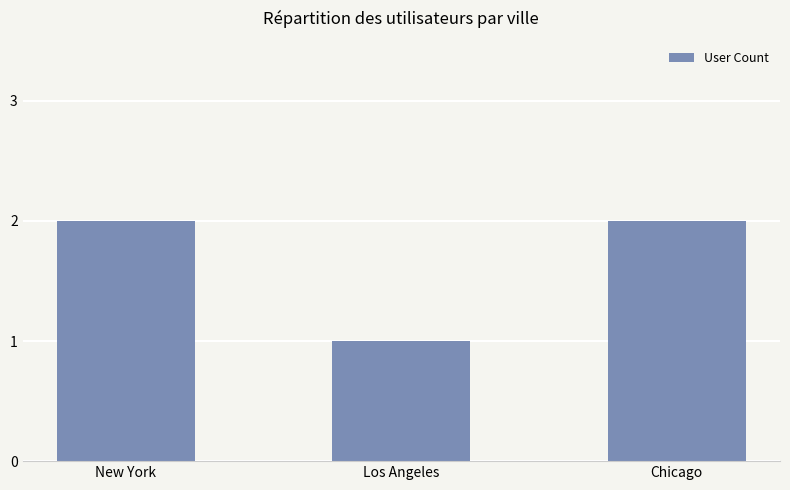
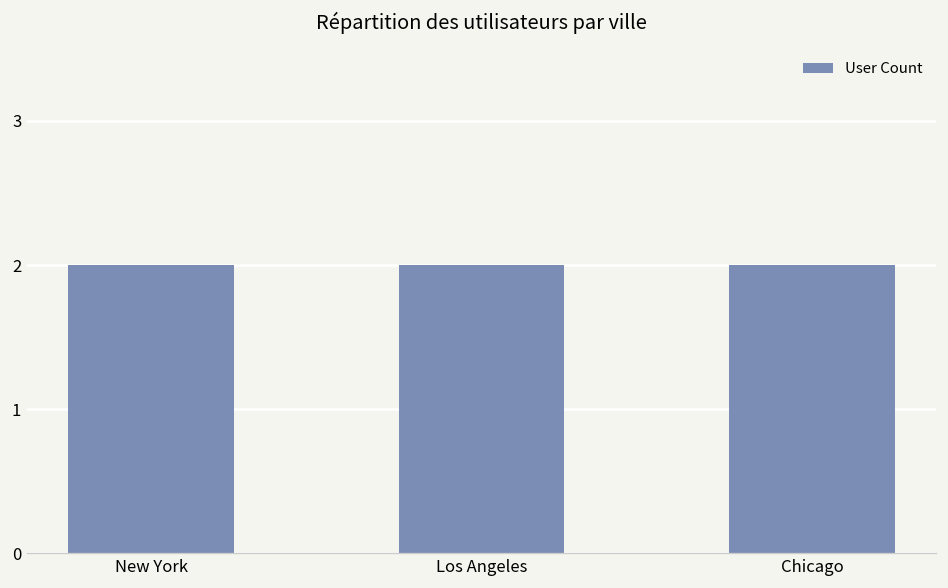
  {
    "New York": 2,
-   "Los Angeles": 1,
+   "Los Angeles": 2,
    "Chicago": 2
  }
